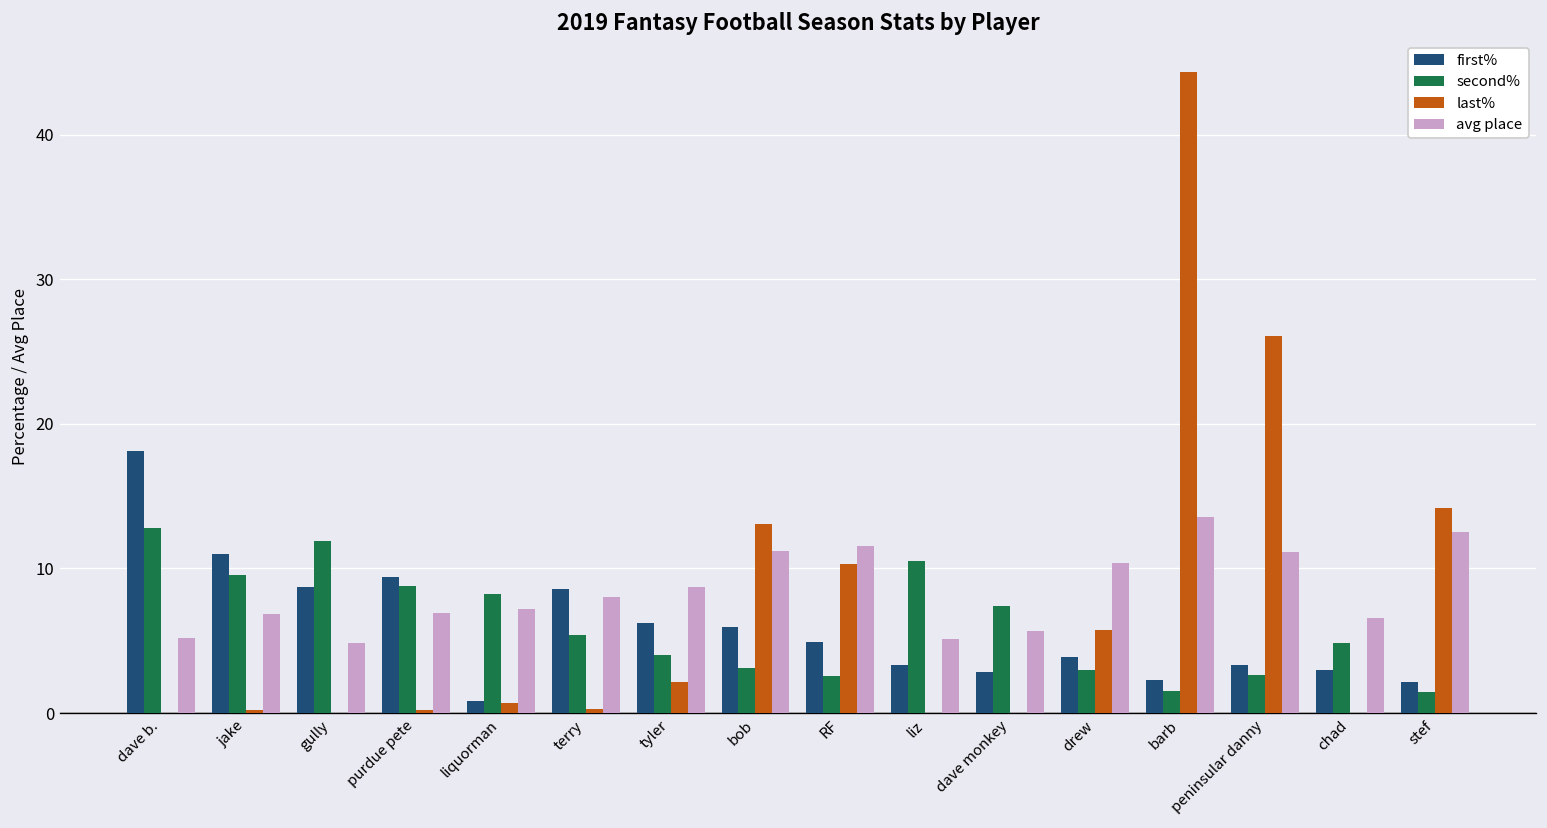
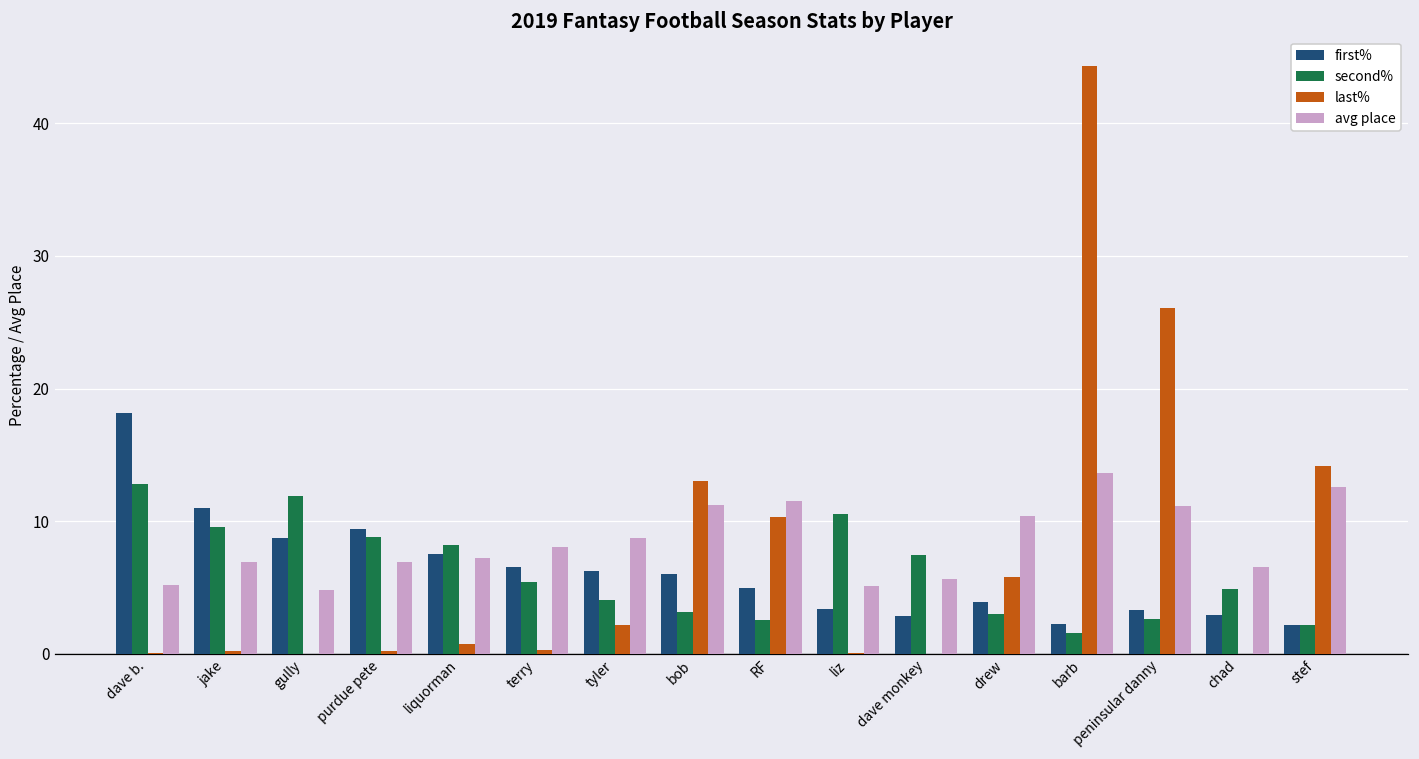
  {
    "first%": {
      "dave b.": 18.1,
      "jake": 11.0,
      "gully": 8.7,
      "purdue pete": 9.4,
-     "liquorman": 0.8,
-     "terry": 8.6,
+     "liquorman": 7.5,
+     "terry": 6.5,
      "tyler": 6.2,
      "bob": 6.0,
      "RF": 4.9,
      "liz": 3.3,
      "dave monkey": 2.9,
      "drew": 3.9,
      "barb": 2.3,
      "peninsular danny": 3.3,
      "chad": 3.0,
      "stef": 2.2
    },
    "second%": {
      "dave b.": 12.8,
      "jake": 9.5,
      "gully": 11.9,
      "purdue pete": 8.8,
      "liquorman": 8.2,
      "terry": 5.4,
      "tyler": 4.0,
      "bob": 3.1,
      "RF": 2.5,
      "liz": 10.5,
      "dave monkey": 7.4,
      "drew": 3.0,
      "barb": 1.6,
      "peninsular danny": 2.7,
      "chad": 4.9,
-     "stef": 1.4
+     "stef": 2.2
    },
    "last%": {
      "gully": 0.0,
      "liquorman": 0.7,
      "terry": 0.3,
      "tyler": 2.2,
      "bob": 13.1,
      "RF": 10.3,
      "dave monkey": 0.0,
      "drew": 5.8,
      "barb": 44.3,
      "peninsular danny": 26.1,
      "stef": 14.2
    },
    "avg place": {
      "dave b.": 5.2,
      "jake": 6.9,
      "gully": 4.8,
      "purdue pete": 6.9,
      "liquorman": 7.2,
      "terry": 8.0,
      "tyler": 8.7,
      "bob": 11.2,
      "RF": 11.6,
      "liz": 5.1,
      "dave monkey": 5.7,
      "drew": 10.4,
      "barb": 13.6,
      "peninsular danny": 11.1,
      "chad": 6.6,
      "stef": 12.5
    }
  }
